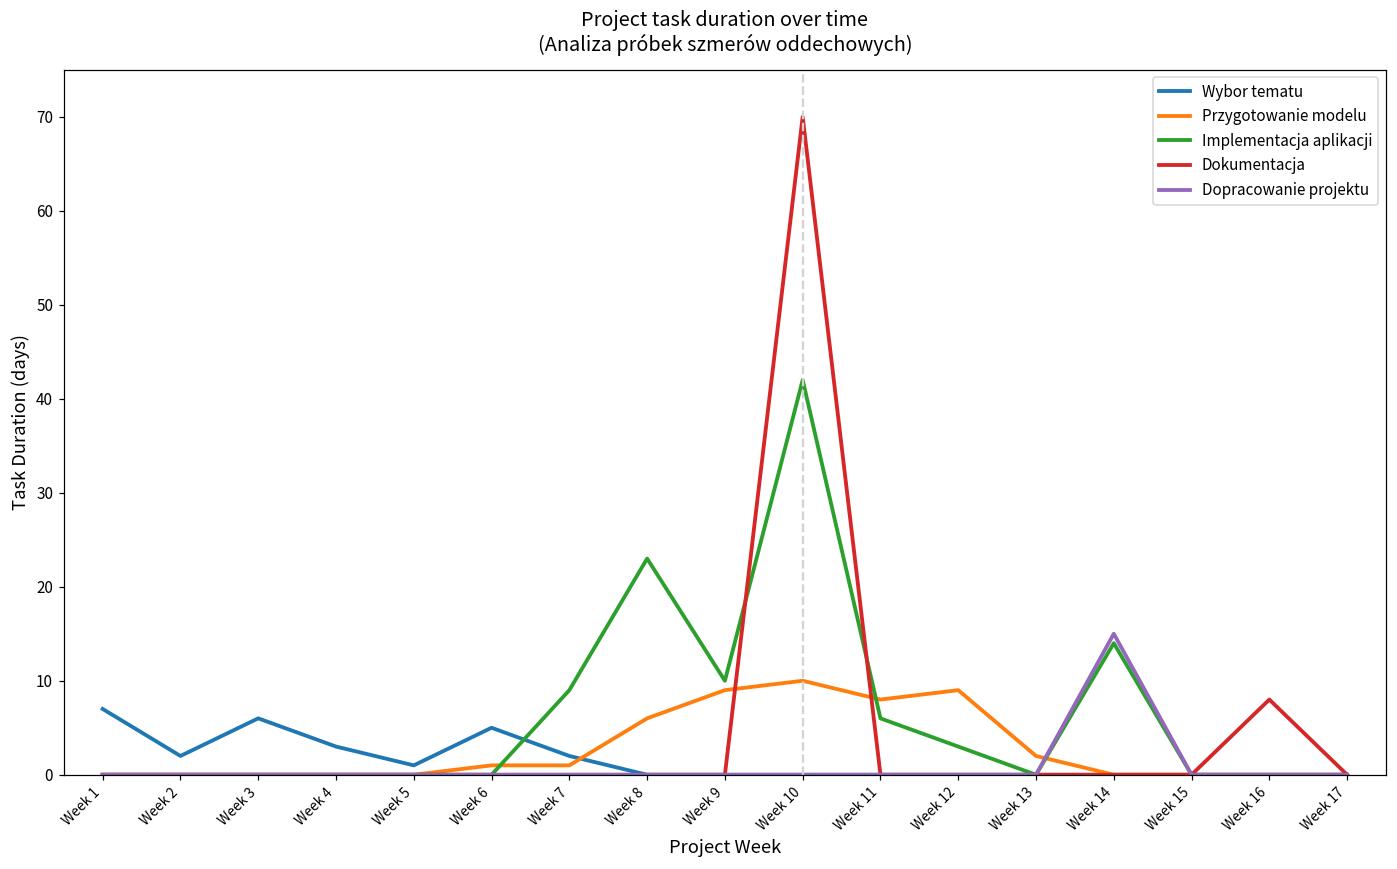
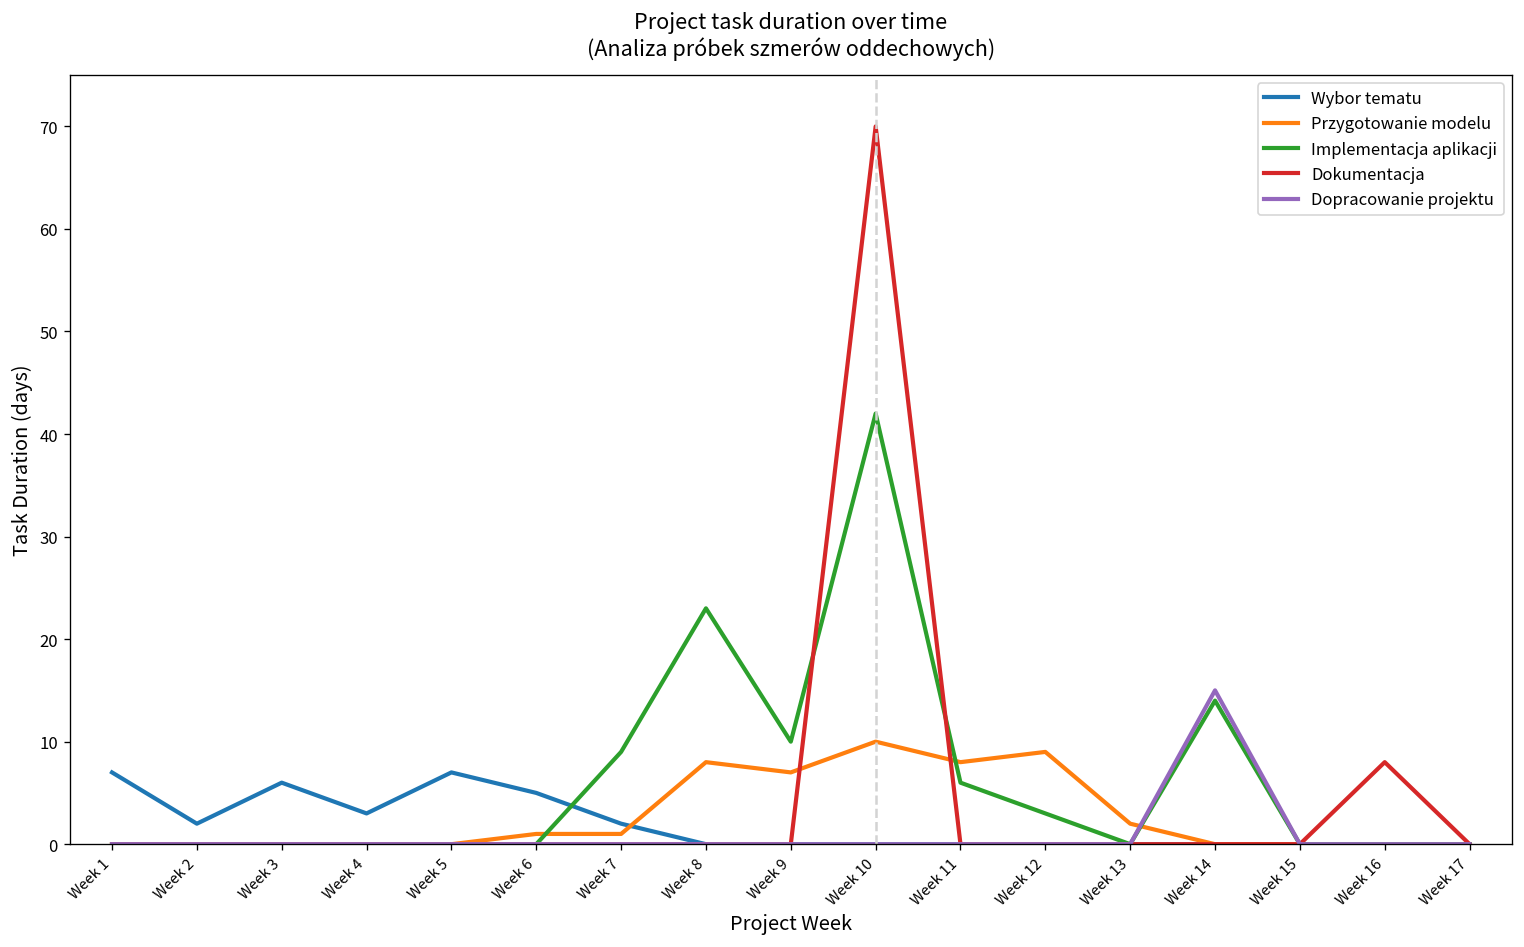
  {
    "Wybor tematu": {
      "Week 1": 7,
      "Week 2": 2,
      "Week 3": 6,
      "Week 4": 3,
-     "Week 5": 1,
+     "Week 5": 7,
      "Week 6": 5,
      "Week 7": 2
    },
    "Przygotowanie modelu": {
      "Week 6": 1,
      "Week 7": 1,
-     "Week 8": 6,
-     "Week 9": 9,
+     "Week 8": 8,
+     "Week 9": 7,
      "Week 10": 10,
      "Week 11": 8,
      "Week 12": 9,
      "Week 13": 2
    },
    "Implementacja aplikacji": {
      "Week 7": 9,
      "Week 8": 23,
      "Week 9": 10,
      "Week 10": 42,
      "Week 11": 6,
      "Week 12": 3,
      "Week 14": 14
    },
    "Dokumentacja": {
      "Week 10": 70,
      "Week 16": 8
    },
    "Dopracowanie projektu": {
      "Week 14": 15
    }
  }
